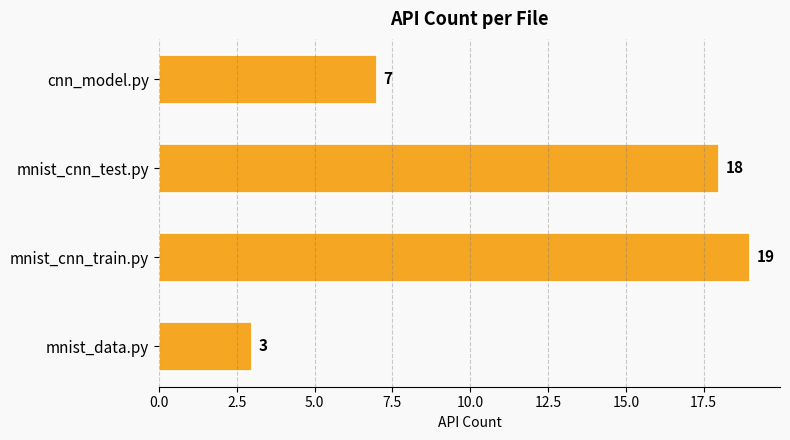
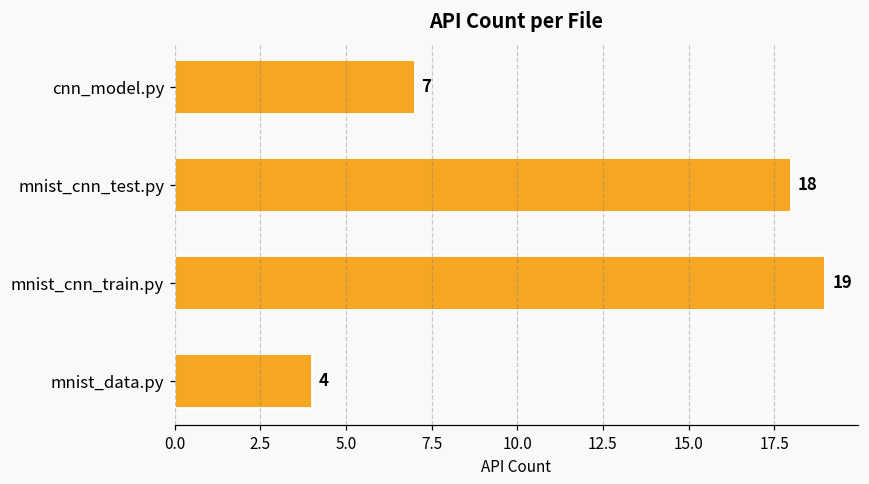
  {
    "cnn_model.py": 7,
    "mnist_cnn_test.py": 18,
    "mnist_cnn_train.py": 19,
-   "mnist_data.py": 3
+   "mnist_data.py": 4
  }
